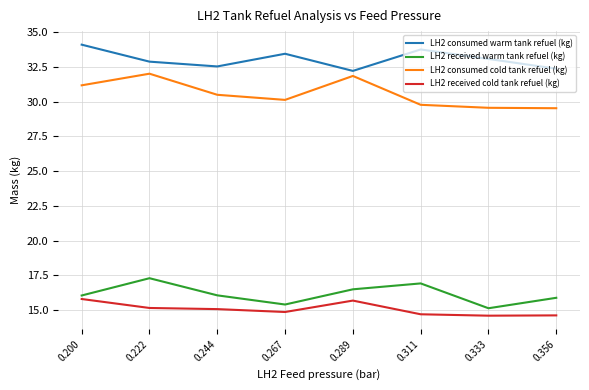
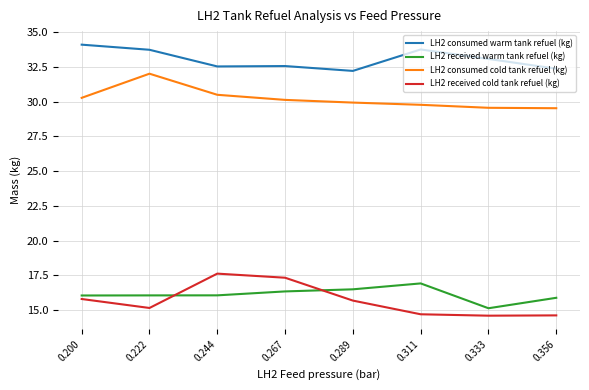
  {
    "LH2 consumed warm tank refuel (kg)": {
      "0.200": 34.1,
-     "0.222": 32.9,
+     "0.222": 33.7,
      "0.244": 32.5,
-     "0.267": 33.4,
+     "0.267": 32.6,
      "0.289": 32.2
    },
    "LH2 received warm tank refuel (kg)": {
      "0.200": 16.0,
-     "0.222": 17.3,
+     "0.222": 16.1,
      "0.244": 16.1,
-     "0.267": 15.4,
+     "0.267": 16.3,
      "0.289": 16.5,
      "0.311": 16.9,
      "0.333": 15.1,
      "0.356": 15.9
    },
    "LH2 consumed cold tank refuel (kg)": {
-     "0.200": 31.2,
+     "0.200": 30.3,
      "0.222": 32.0,
      "0.244": 30.5,
      "0.267": 30.1,
-     "0.289": 31.8,
+     "0.289": 29.9,
      "0.311": 29.8,
      "0.333": 29.6,
      "0.356": 29.5
    },
    "LH2 received cold tank refuel (kg)": {
      "0.200": 15.8,
      "0.222": 15.1,
-     "0.244": 15.1,
-     "0.267": 14.9,
+     "0.244": 17.6,
+     "0.267": 17.3,
      "0.289": 15.7,
      "0.311": 14.7,
      "0.333": 14.6,
      "0.356": 14.6
    }
  }
